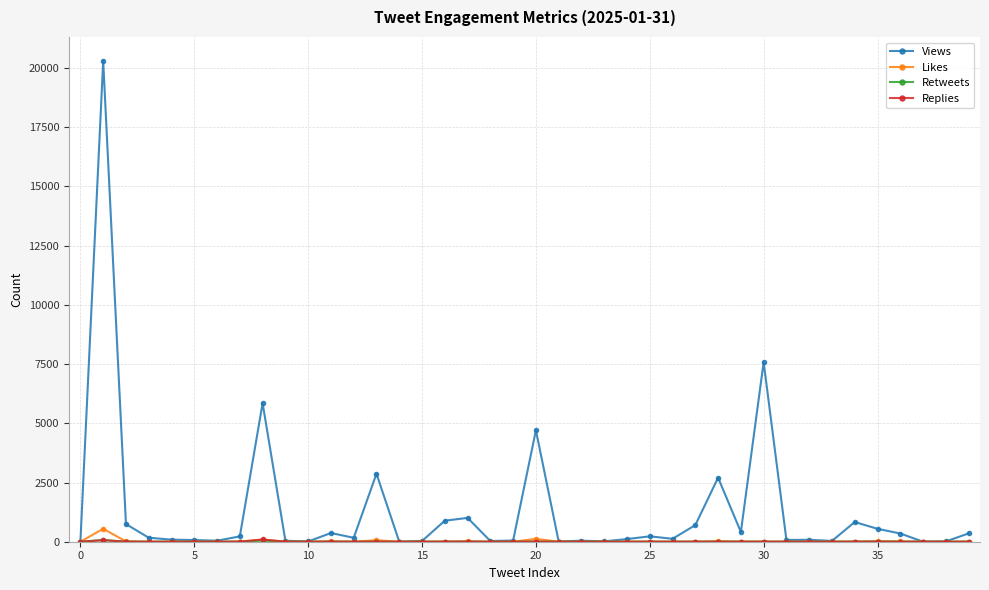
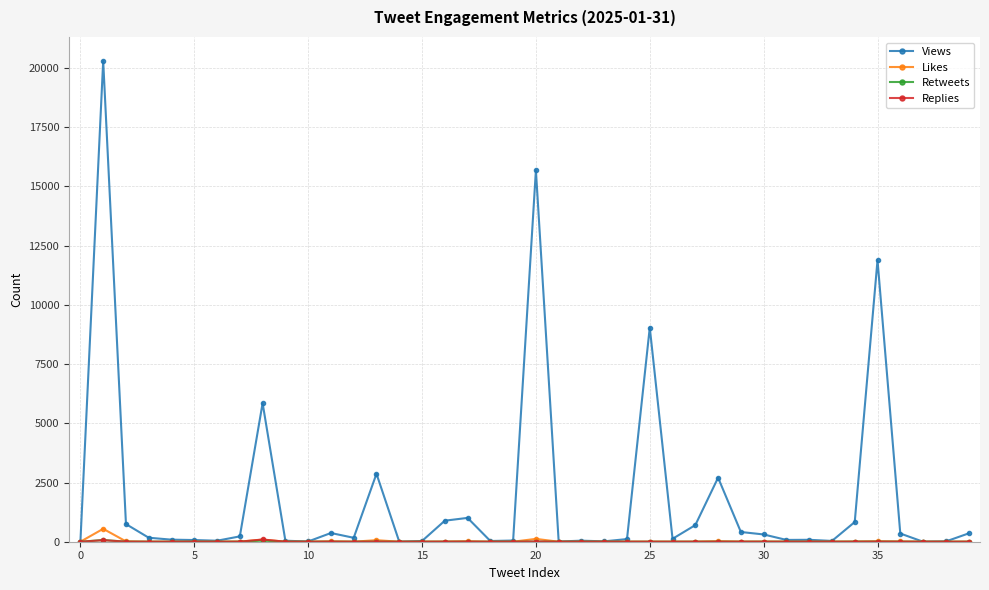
  {
    "Views": {
-     "20": 4700,
-     "25": 200,
-     "30": 7600,
-     "35": 500
+     "20": 15700,
+     "25": 9000,
+     "30": 300,
+     "35": 11900
    },
    "Likes": {
      "20": 100
    }
  }
